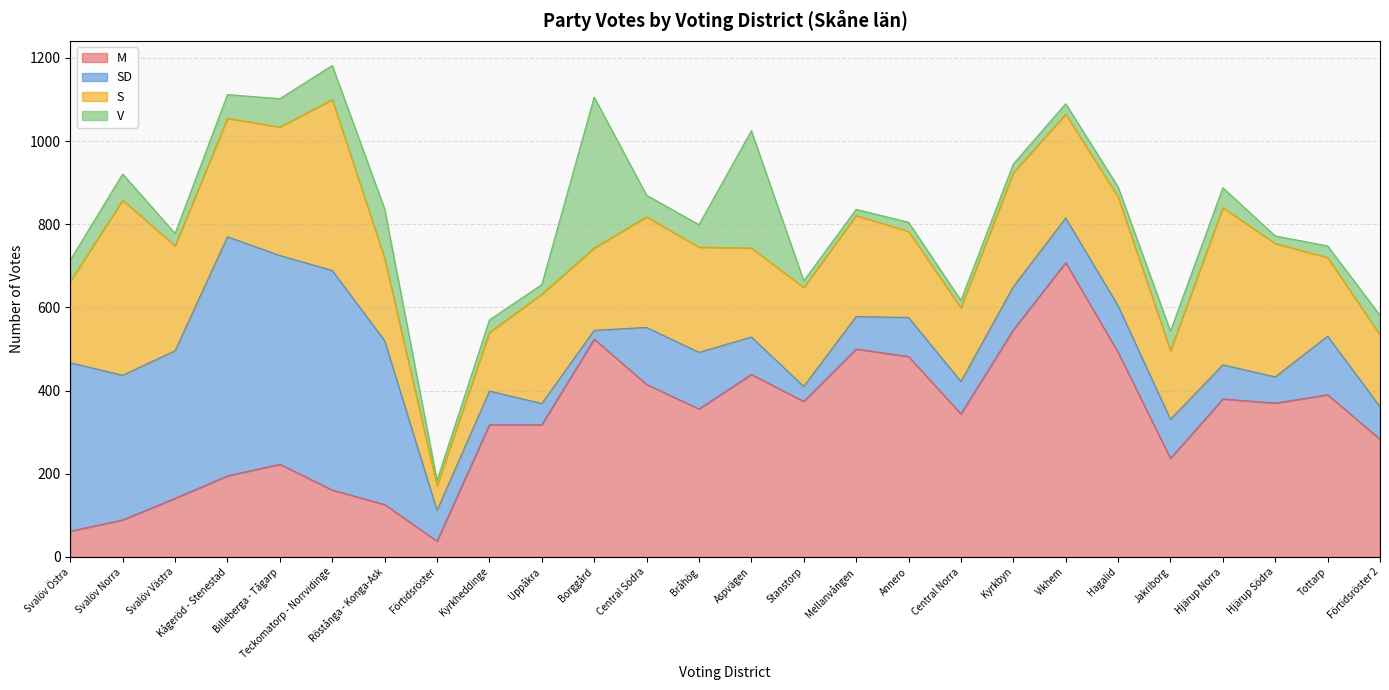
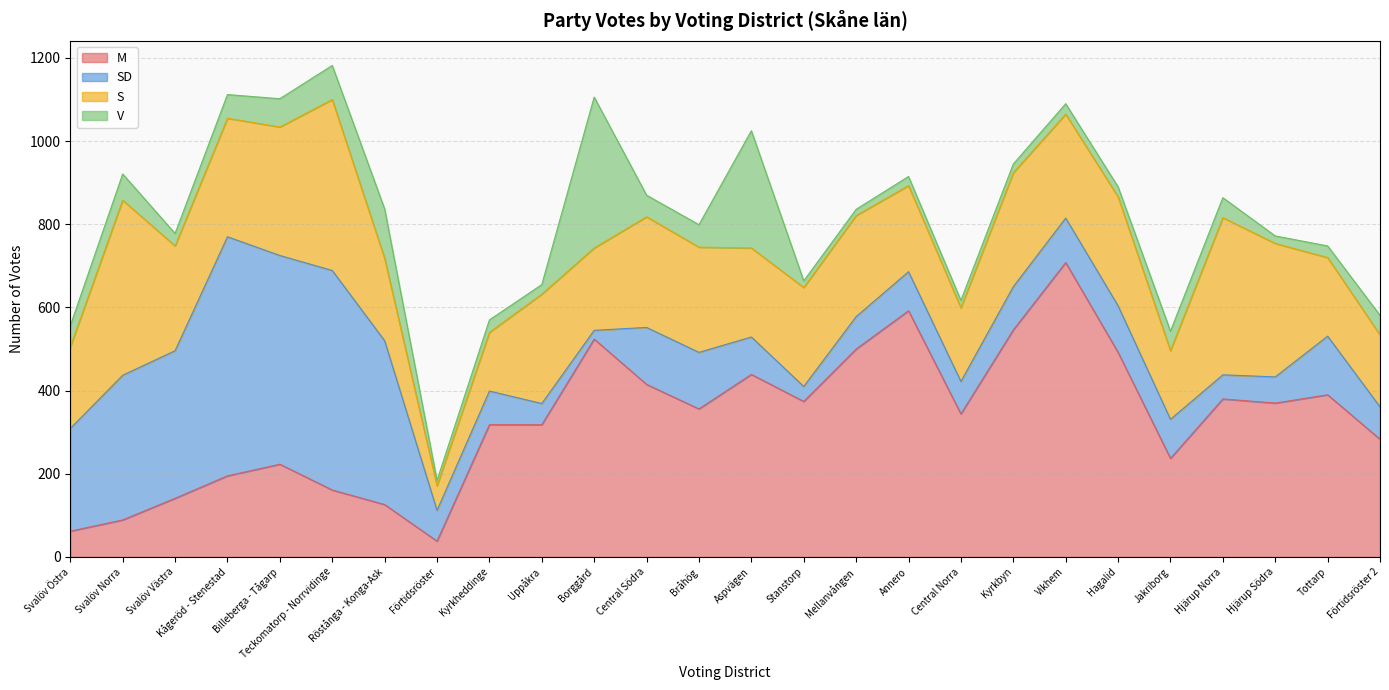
  {
    "M": {
      "Svalöv Östra": 60,
      "Svalöv Norra": 90,
      "Svalöv Västra": 140,
      "Kågeröd - Stenestad": 200,
      "Billeberga - Tågarp": 220,
      "Teckomatorp - Norrvidinge": 160,
      "Röstånga - Konga-Ask": 130,
      "Förtidsröster": 40,
      "Kyrkheddinge": 320,
      "Uppåkra": 320,
      "Borggård": 520,
      "Central Södra": 420,
      "Bråhög": 360,
      "Aspvägen": 440,
      "Stanstorp": 370,
      "Mellanvången": 500,
-     "Annero": 480,
+     "Annero": 590,
      "Central Norra": 340,
      "Kyrkbyn": 550,
      "Vikhem": 710,
      "Hagalid": 490,
      "Jakriborg": 240,
      "Hjärup Norra": 380,
      "Hjärup Södra": 370,
      "Tottarp": 390,
      "Förtidsröster 2": 280
    },
    "SD": {
-     "Svalöv Östra": 410,
+     "Svalöv Östra": 250,
      "Svalöv Norra": 350,
      "Svalöv Västra": 360,
      "Kågeröd - Stenestad": 580,
      "Billeberga - Tågarp": 500,
      "Teckomatorp - Norrvidinge": 530,
      "Röstånga - Konga-Ask": 390,
      "Förtidsröster": 70,
      "Kyrkheddinge": 80,
      "Uppåkra": 50,
      "Borggård": 20,
      "Central Södra": 140,
      "Bråhög": 140,
      "Aspvägen": 90,
      "Stanstorp": 40,
      "Mellanvången": 80,
      "Annero": 90,
      "Central Norra": 80,
      "Kyrkbyn": 100,
      "Vikhem": 110,
      "Hagalid": 110,
      "Jakriborg": 90,
-     "Hjärup Norra": 80,
+     "Hjärup Norra": 60,
      "Hjärup Södra": 60,
      "Tottarp": 140,
      "Förtidsröster 2": 80
    },
    "S": {
      "Svalöv Östra": 200,
      "Svalöv Norra": 420,
      "Svalöv Västra": 250,
      "Kågeröd - Stenestad": 290,
      "Billeberga - Tågarp": 310,
      "Teckomatorp - Norrvidinge": 410,
      "Röstånga - Konga-Ask": 200,
      "Förtidsröster": 60,
      "Kyrkheddinge": 140,
      "Uppåkra": 260,
      "Borggård": 200,
      "Central Södra": 270,
      "Bråhög": 250,
      "Aspvägen": 210,
      "Stanstorp": 240,
      "Mellanvången": 240,
      "Annero": 210,
      "Central Norra": 180,
      "Kyrkbyn": 270,
      "Vikhem": 250,
      "Hagalid": 260,
      "Jakriborg": 170,
      "Hjärup Norra": 380,
      "Hjärup Södra": 320,
      "Tottarp": 190,
      "Förtidsröster 2": 170
    },
    "V": {
      "Svalöv Östra": 50,
      "Svalöv Norra": 60,
      "Svalöv Västra": 30,
      "Kågeröd - Stenestad": 60,
      "Billeberga - Tågarp": 70,
      "Teckomatorp - Norrvidinge": 80,
      "Röstånga - Konga-Ask": 120,
      "Förtidsröster": 10,
      "Kyrkheddinge": 30,
      "Uppåkra": 20,
      "Borggård": 360,
      "Central Södra": 50,
      "Bråhög": 50,
      "Aspvägen": 280,
      "Stanstorp": 20,
      "Mellanvången": 20,
      "Annero": 20,
      "Central Norra": 20,
      "Kyrkbyn": 20,
      "Vikhem": 30,
      "Hagalid": 20,
      "Jakriborg": 50,
      "Hjärup Norra": 50,
      "Hjärup Södra": 20,
      "Tottarp": 30,
      "Förtidsröster 2": 50
    }
  }
